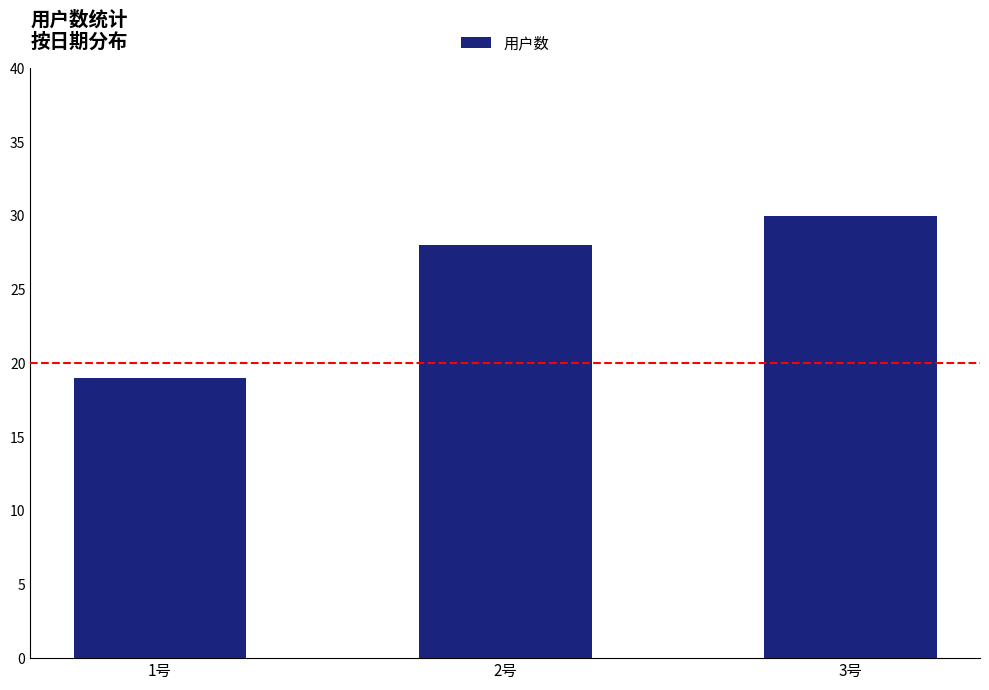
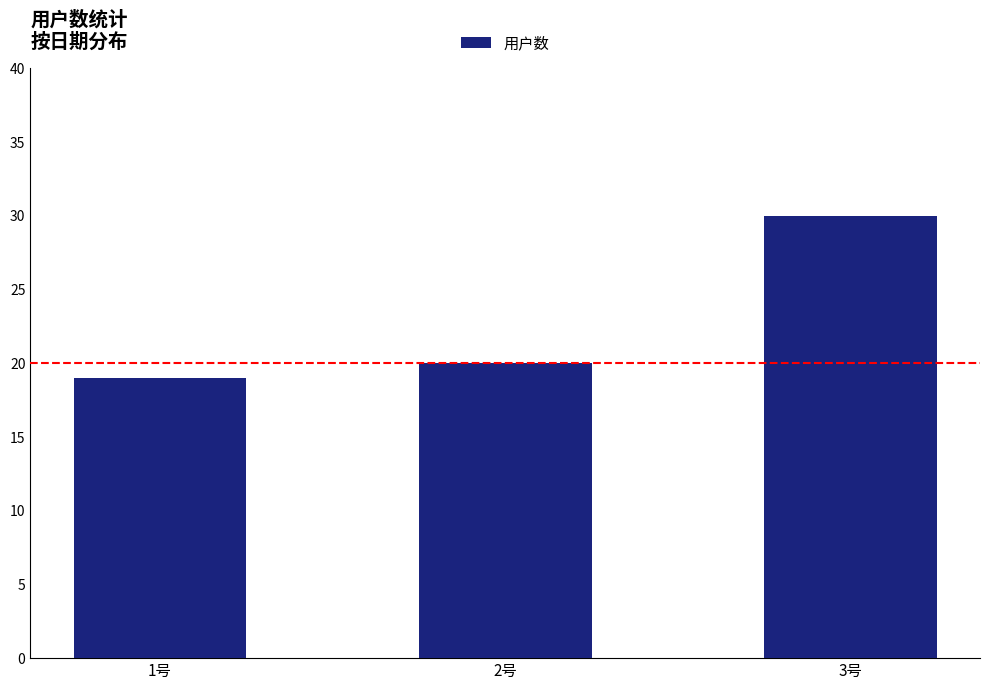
  {
    "1号": 19,
-   "2号": 28,
+   "2号": 20,
    "3号": 30
  }
